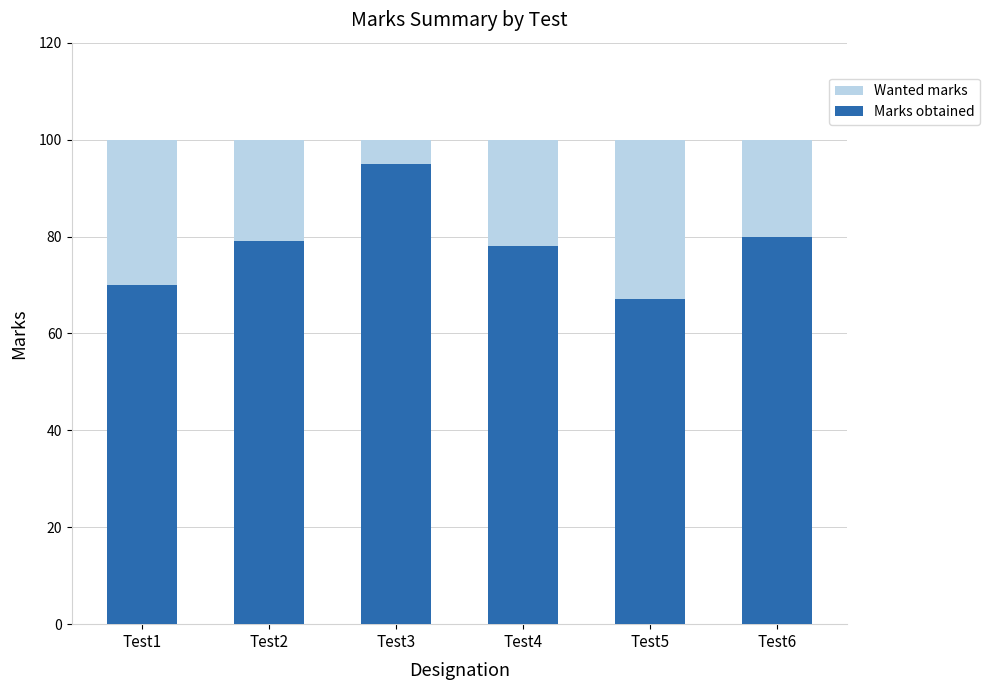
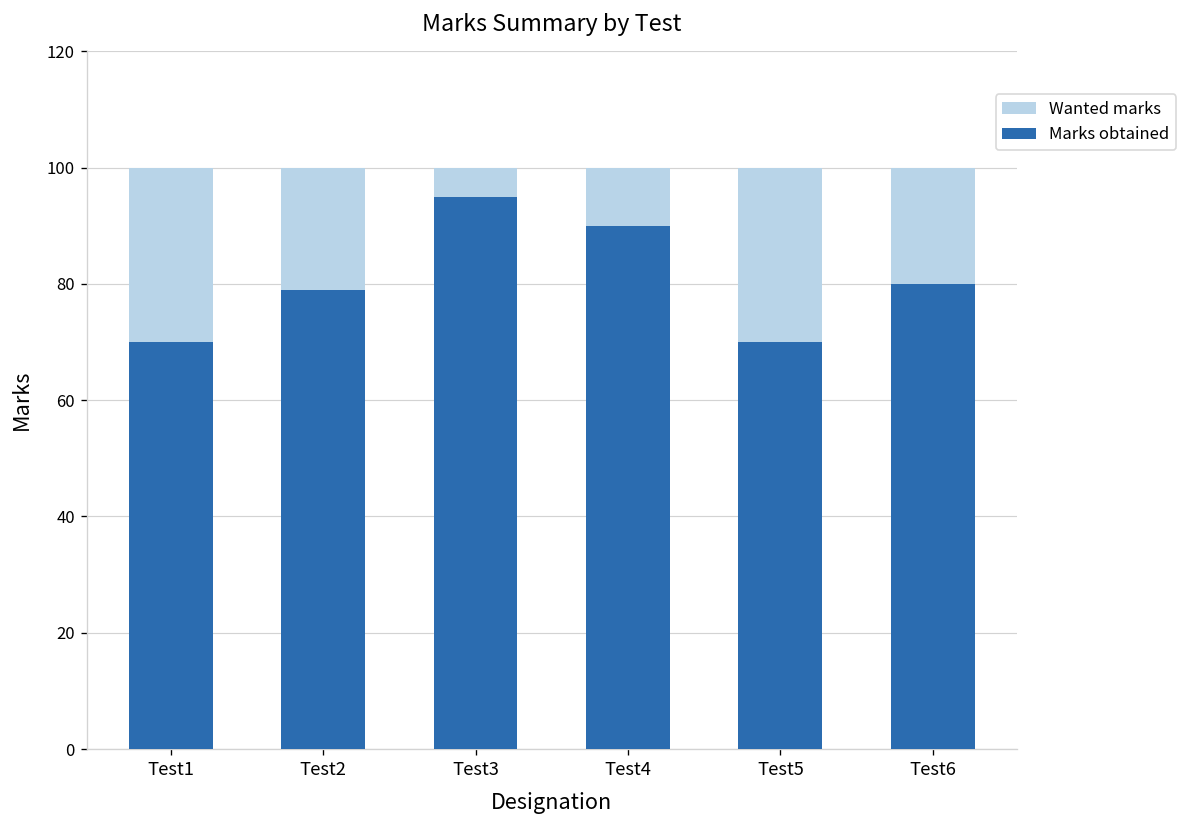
  {
    "Wanted marks": {
      "Test1": 100,
      "Test2": 100,
      "Test3": 100,
      "Test4": 100,
      "Test5": 100,
      "Test6": 100
    },
    "Marks obtained": {
-     "Test4": 78,
-     "Test5": 67
+     "Test4": 90,
+     "Test5": 70
    }
  }
